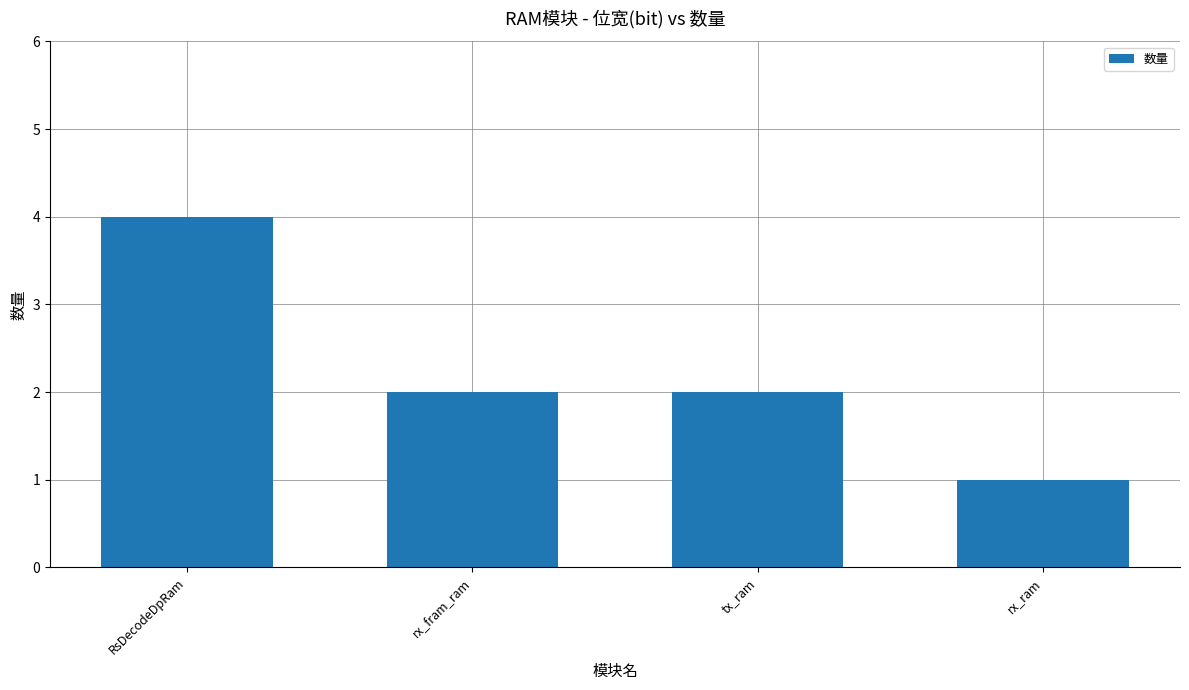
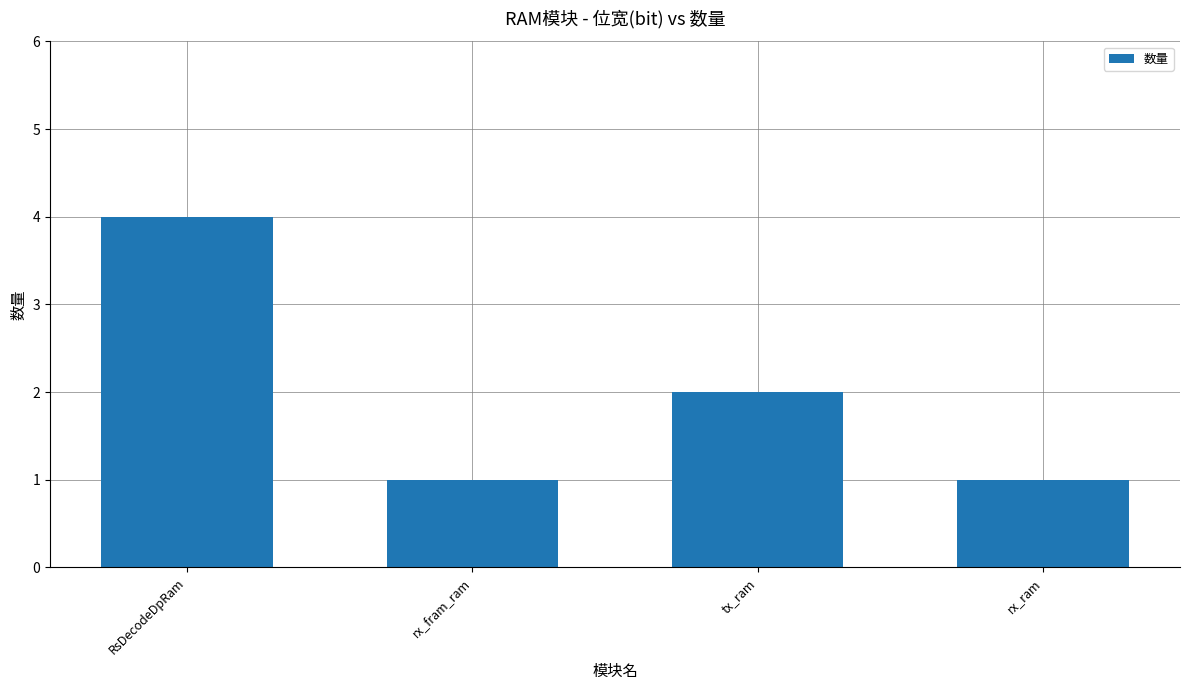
  {
    "RsDecodeDpRam": 4,
-   "rx_fram_ram": 2,
+   "rx_fram_ram": 1,
    "tx_ram": 2,
    "rx_ram": 1
  }
